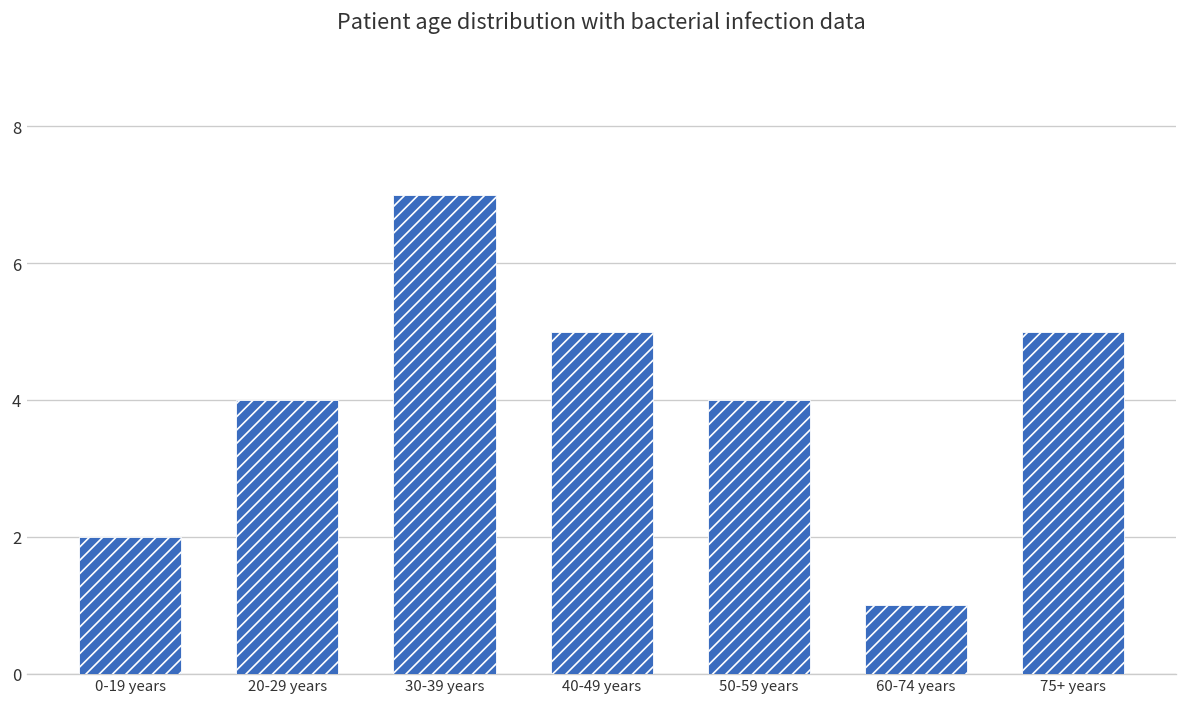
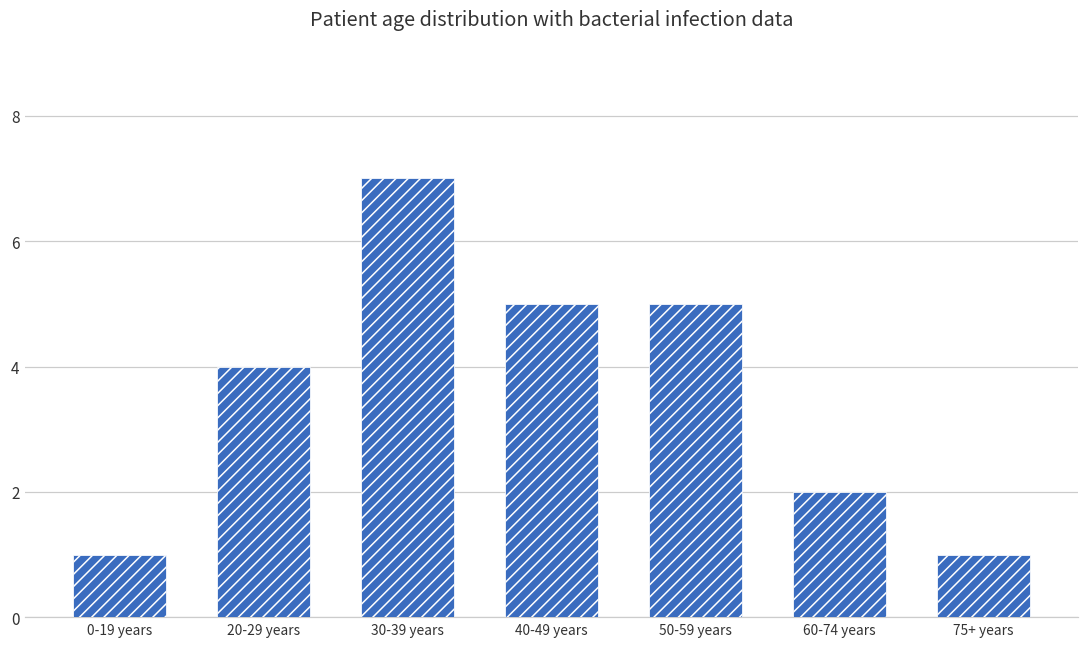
  {
-   "0-19 years": 2,
+   "0-19 years": 1,
    "20-29 years": 4,
    "30-39 years": 7,
    "40-49 years": 5,
-   "50-59 years": 4,
-   "60-74 years": 1,
-   "75+ years": 5
+   "50-59 years": 5,
+   "60-74 years": 2,
+   "75+ years": 1
  }
